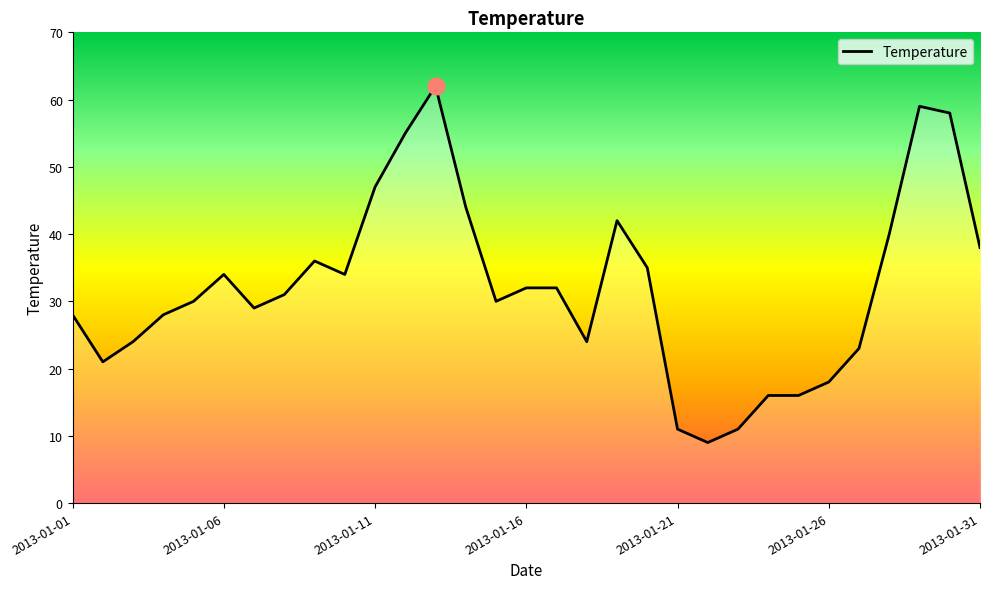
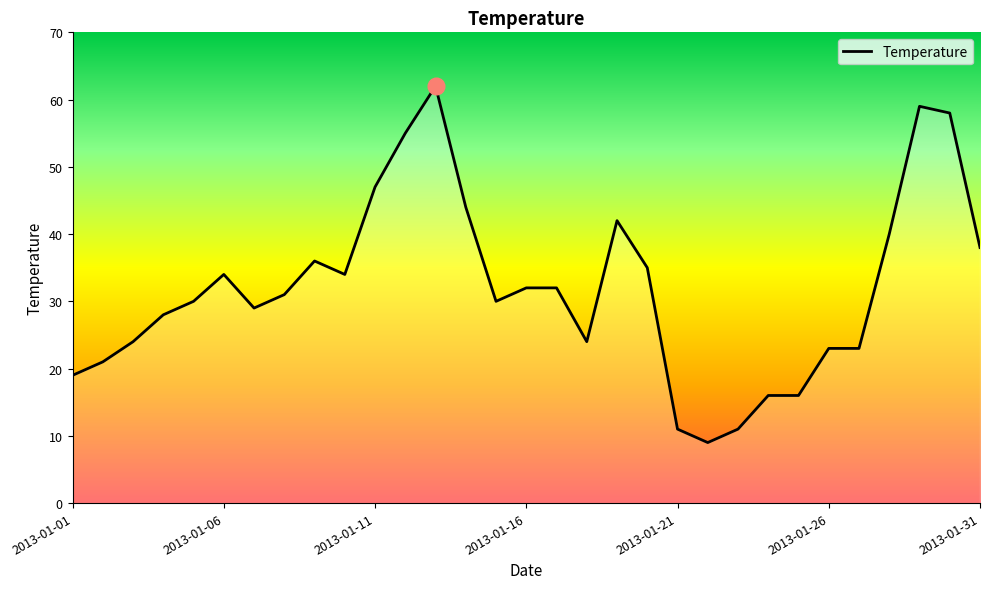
  {
    "Temperature": {
-     "2013-01-01": 28,
+     "2013-01-01": 19,
      "2013-01-06": 34,
      "2013-01-11": 47,
      "2013-01-16": 32,
      "2013-01-21": 11,
-     "2013-01-26": 18,
+     "2013-01-26": 23,
      "2013-01-31": 38
    }
  }
